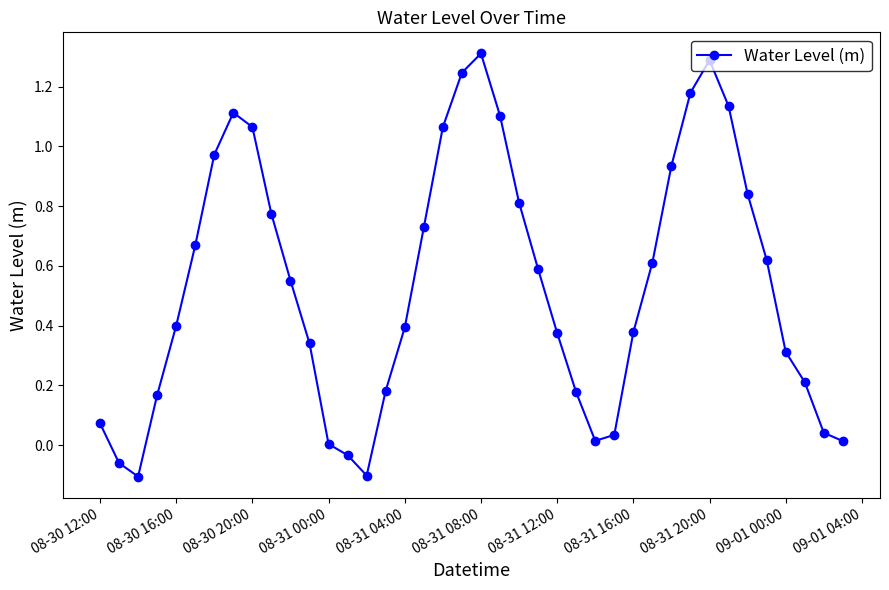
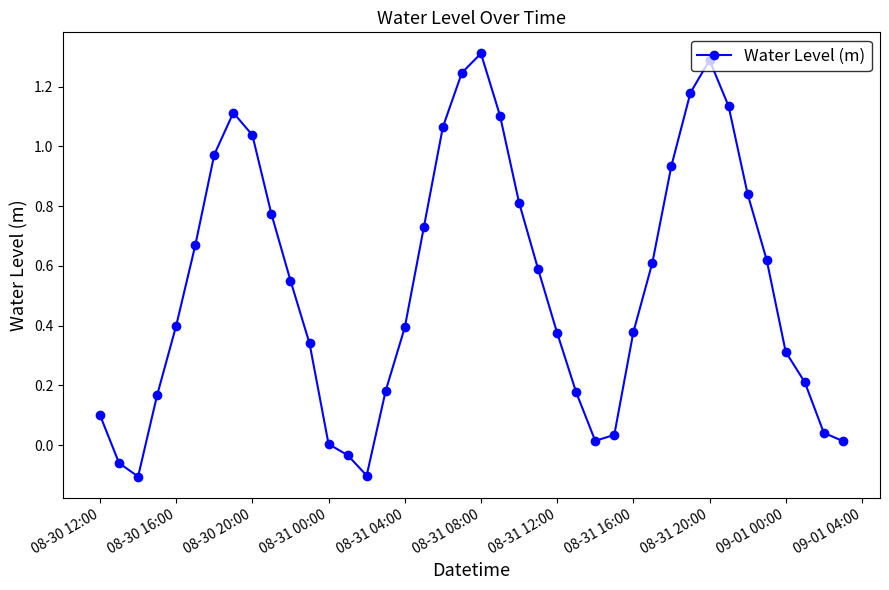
  {
-   "08-30 12:00": 0.07,
+   "08-30 12:00": 0.10,
    "08-30 16:00": 0.40,
-   "08-30 20:00": 1.07,
+   "08-30 20:00": 1.04,
    "08-31 00:00": 0.00,
    "08-31 04:00": 0.39,
    "08-31 08:00": 1.31,
    "08-31 12:00": 0.38,
    "08-31 16:00": 0.38,
    "09-01 00:00": 0.31
  }
